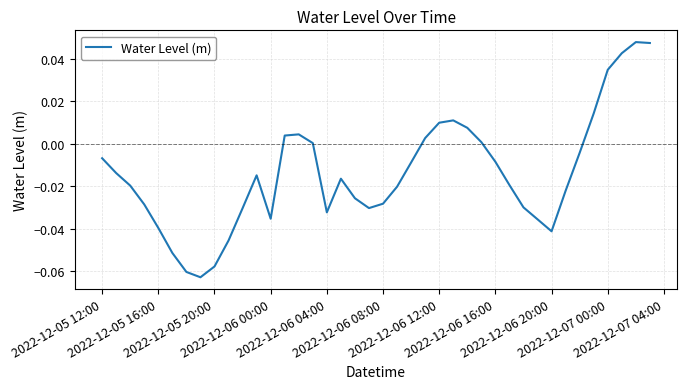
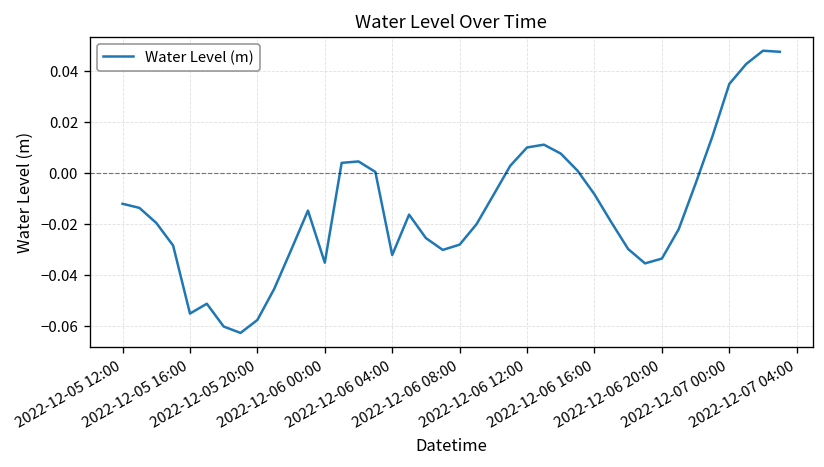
  {
-   "2022-12-05 12:00": -0.007,
-   "2022-12-05 16:00": -0.040,
+   "2022-12-05 12:00": -0.012,
+   "2022-12-05 16:00": -0.055,
    "2022-12-05 20:00": -0.058,
    "2022-12-06 00:00": -0.035,
    "2022-12-06 04:00": -0.032,
    "2022-12-06 08:00": -0.028,
    "2022-12-06 12:00": 0.010,
    "2022-12-06 16:00": -0.008,
-   "2022-12-06 20:00": -0.041,
+   "2022-12-06 20:00": -0.034,
    "2022-12-07 00:00": 0.035
  }
